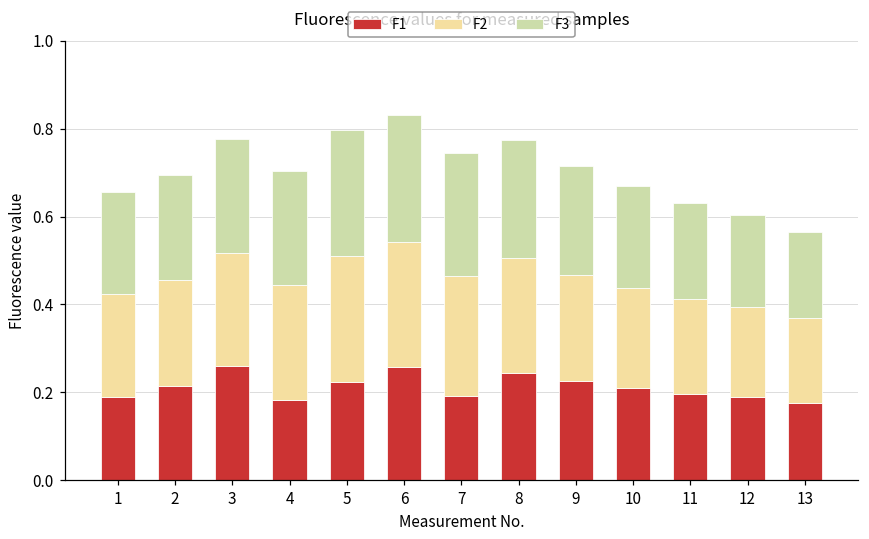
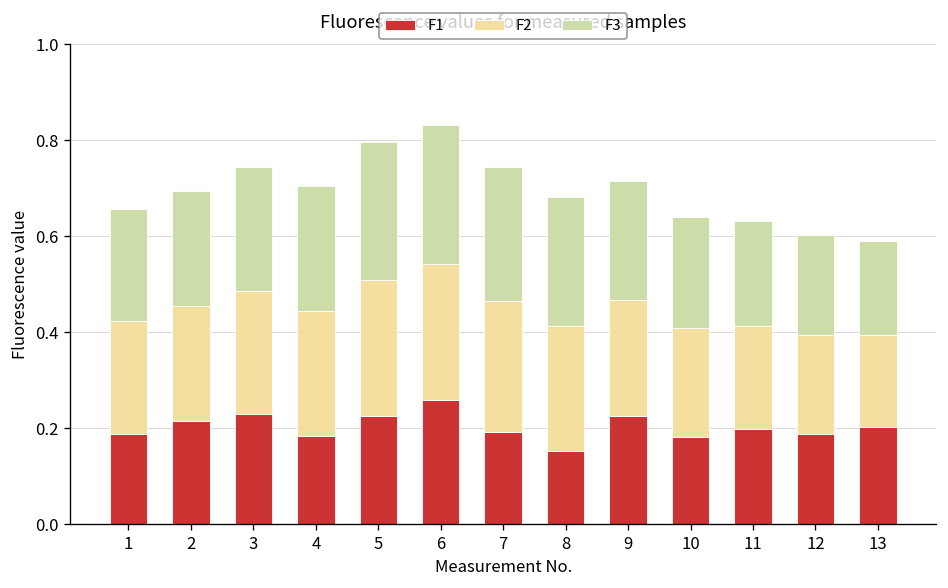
  {
    "F1": {
      "1": 0.19,
      "2": 0.22,
-     "3": 0.26,
+     "3": 0.23,
      "4": 0.18,
      "5": 0.22,
      "6": 0.26,
      "7": 0.19,
-     "8": 0.24,
+     "8": 0.15,
      "9": 0.23,
-     "10": 0.21,
+     "10": 0.18,
      "11": 0.20,
      "12": 0.19,
-     "13": 0.18
+     "13": 0.20
    }
  }
